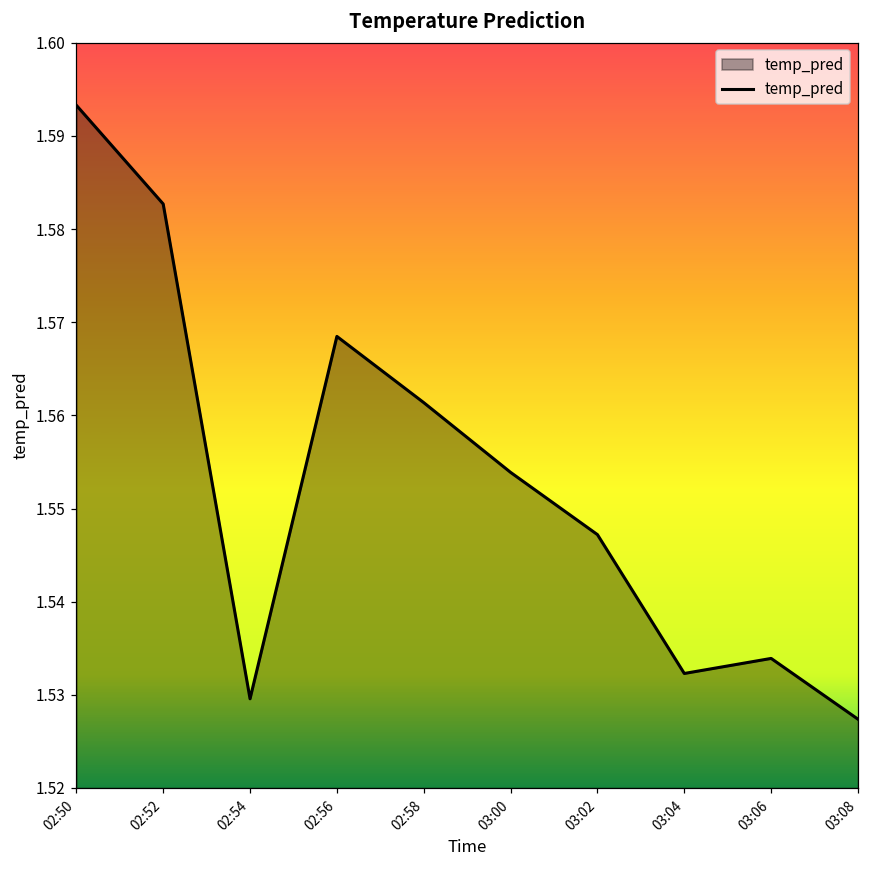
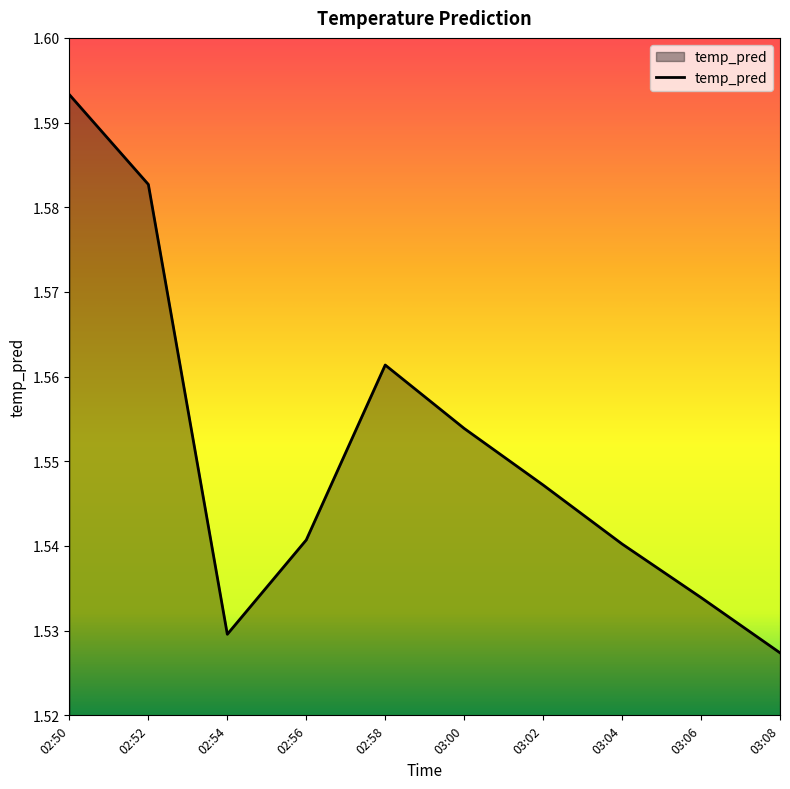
  {
    "02:50": 1.593,
    "02:52": 1.583,
    "02:54": 1.530,
-   "02:56": 1.568,
+   "02:56": 1.541,
    "02:58": 1.561,
    "03:00": 1.554,
    "03:02": 1.547,
-   "03:04": 1.532,
+   "03:04": 1.540,
    "03:06": 1.534,
    "03:08": 1.527
  }
